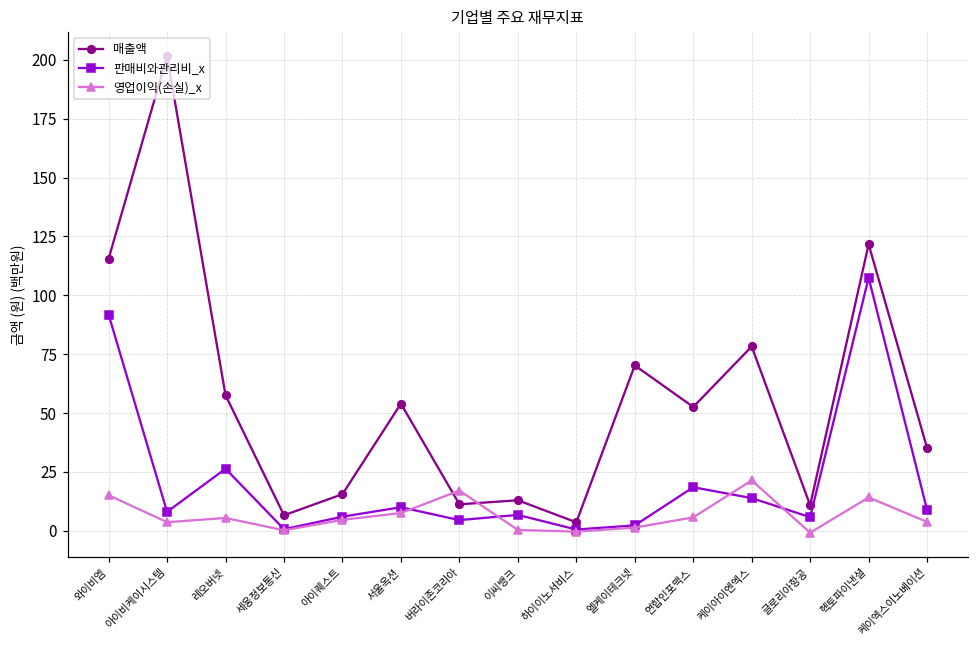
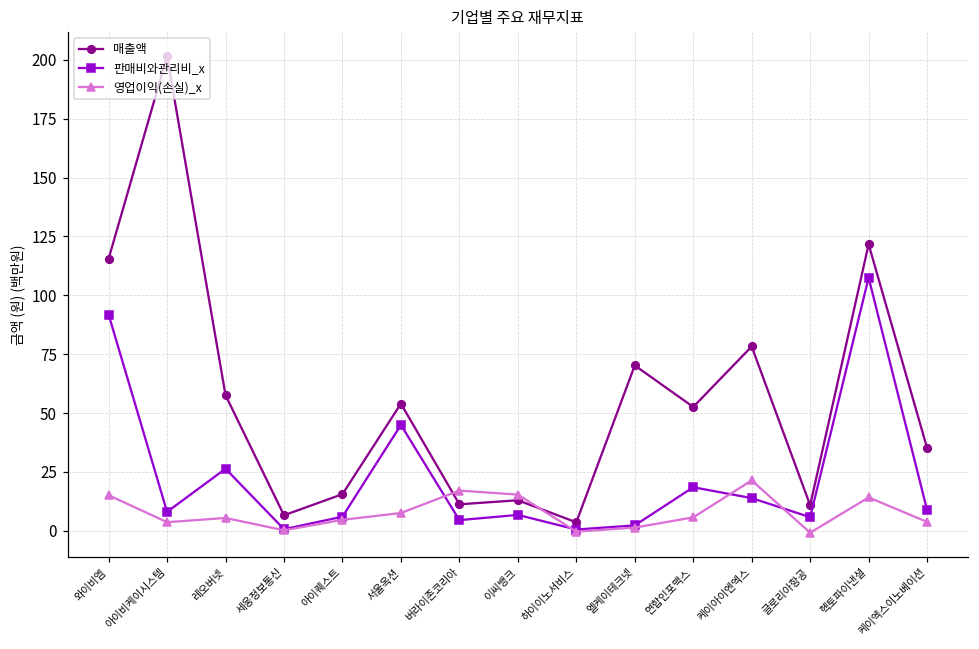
  {
    "매출액": {
      "와이비엠": 115,
      "레오버넷": 58,
      "세웅정보통신": 7,
      "아이퀘스트": 16,
      "서울옥션": 54,
      "버라이존코리아": 11,
      "이씨뱅크": 13,
      "하이이노서비스": 4,
      "엘케이테크넷": 70,
      "연합인포맥스": 53,
      "케이아이엔엑스": 78,
      "글로리아항공": 11,
      "헥토파이낸셜": 122,
      "케이엑스이노베이션": 35
    },
    "판매비와관리비_x": {
      "와이비엠": 92,
      "아이비케이시스템": 8,
      "레오버넷": 26,
      "아이퀘스트": 6,
-     "서울옥션": 10,
+     "서울옥션": 45,
      "버라이존코리아": 5,
      "이씨뱅크": 7,
      "연합인포맥스": 18,
      "케이아이엔엑스": 14,
      "글로리아항공": 6,
      "헥토파이낸셜": 107,
      "케이엑스이노베이션": 9
    },
    "영업이익(손실)_x": {
      "와이비엠": 15,
      "아이비케이시스템": 4,
      "레오버넷": 5,
      "아이퀘스트": 5,
      "서울옥션": 8,
      "버라이존코리아": 17,
-     "이씨뱅크": 0,
+     "이씨뱅크": 15,
      "연합인포맥스": 6,
      "케이아이엔엑스": 21,
      "글로리아항공": -1,
      "헥토파이낸셜": 14,
      "케이엑스이노베이션": 4
    }
  }
